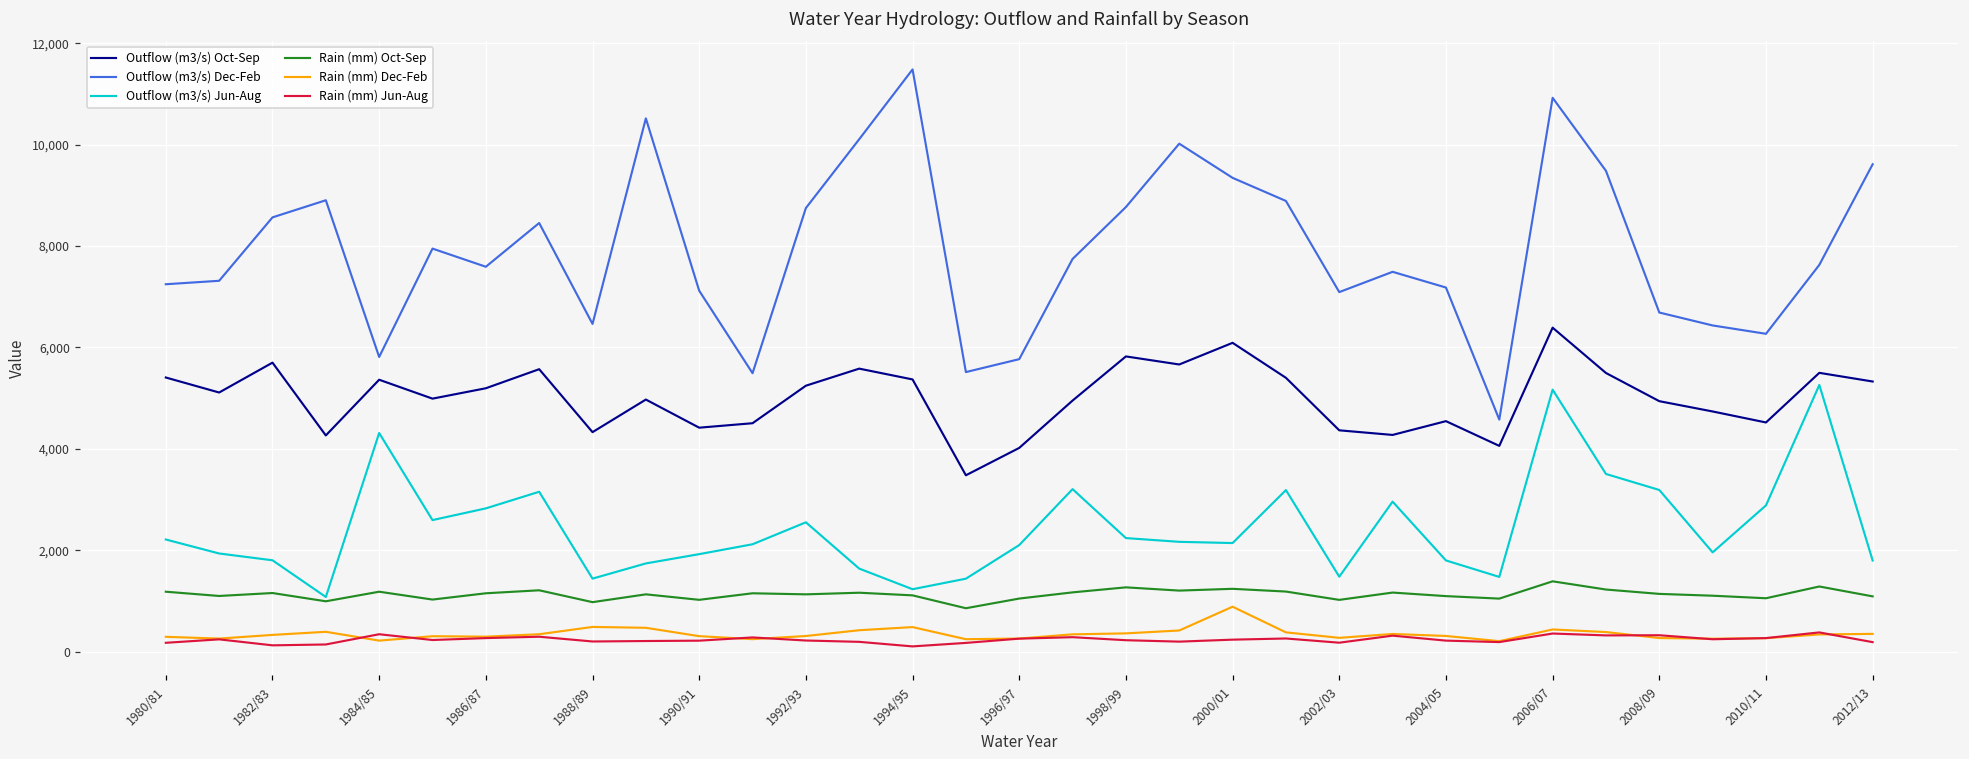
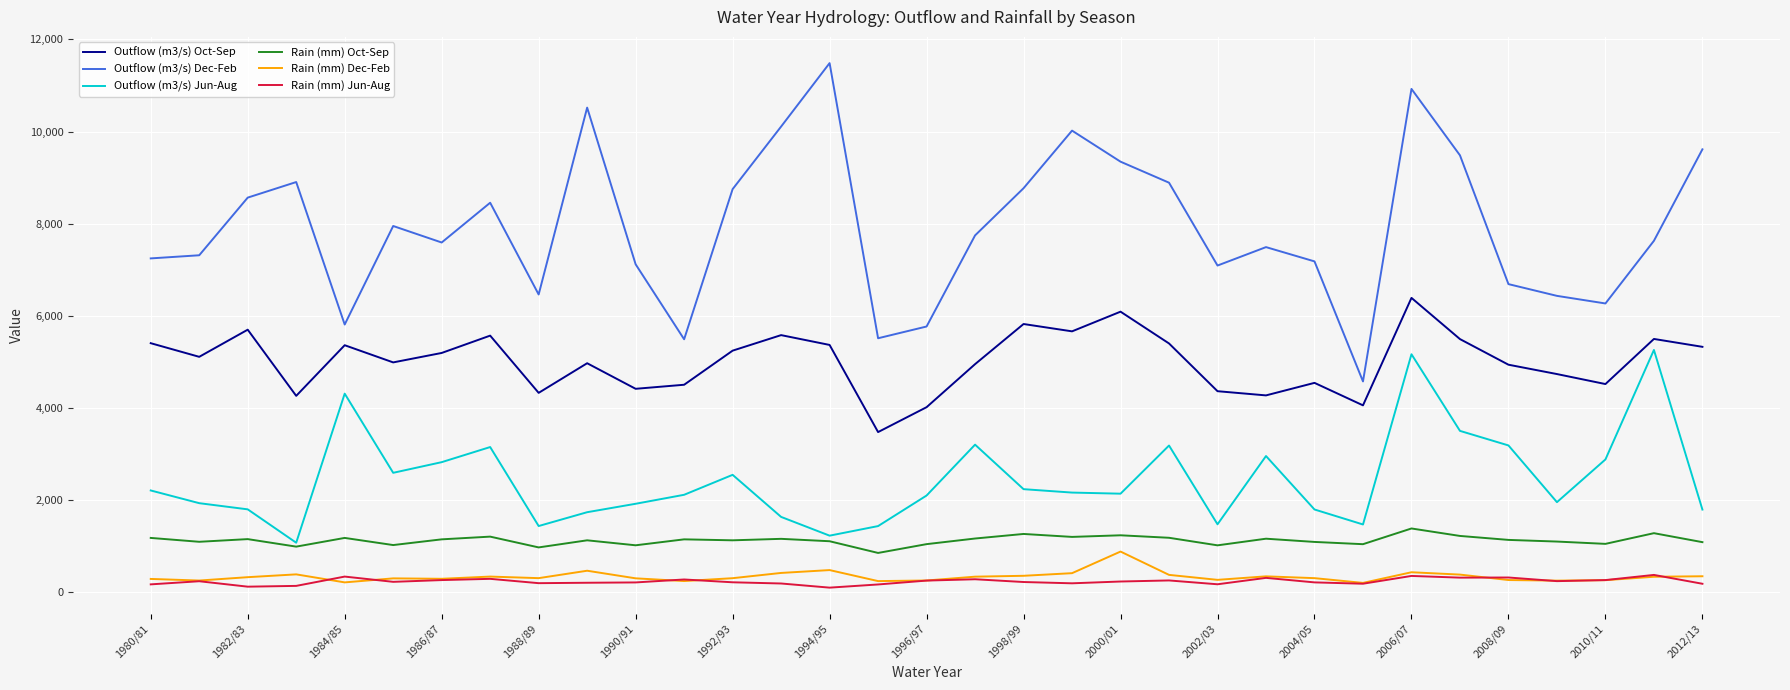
  {
    "Outflow (m3/s) Oct-Sep": {
      "1980/81": "5,400",
      "1982/83": "5,700",
      "1984/85": "5,400",
      "1986/87": "5,200",
      "1988/89": "4,300",
      "1990/91": "4,400",
      "1992/93": "5,200",
      "1994/95": "5,400",
      "1996/97": "4,000",
      "1998/99": "5,800",
      "2000/01": "6,100",
      "2002/03": "4,400",
      "2004/05": "4,500",
      "2006/07": "6,400",
      "2008/09": "4,900",
      "2010/11": "4,500",
      "2012/13": "5,300"
    },
    "Outflow (m3/s) Dec-Feb": {
      "1980/81": "7,200",
      "1982/83": "8,600",
      "1984/85": "5,800",
      "1986/87": "7,600",
      "1988/89": "6,500",
      "1990/91": "7,100",
      "1992/93": "8,800",
      "1994/95": "11,500",
      "1996/97": "5,800",
      "1998/99": "8,800",
      "2000/01": "9,300",
      "2002/03": "7,100",
      "2004/05": "7,200",
      "2006/07": "10,900",
      "2008/09": "6,700",
      "2010/11": "6,300",
      "2012/13": "9,600"
    },
    "Outflow (m3/s) Jun-Aug": {
      "1980/81": "2,200",
      "1982/83": "1,800",
      "1984/85": "4,300",
      "1986/87": "2,800",
      "1988/89": "1,400",
      "1990/91": "1,900",
      "1992/93": "2,600",
      "1994/95": "1,200",
      "1996/97": "2,100",
      "1998/99": "2,200",
      "2000/01": "2,100",
      "2002/03": "1,500",
      "2004/05": "1,800",
      "2006/07": "5,200",
      "2008/09": "3,200",
      "2010/11": "2,900",
      "2012/13": "1,800"
    },
    "Rain (mm) Oct-Sep": {
      "1980/81": "1,200",
      "1982/83": "1,200",
      "1984/85": "1,200",
      "1986/87": "1,200",
      "1988/89": "1,000",
      "1990/91": "1,000",
      "1992/93": "1,100",
      "1994/95": "1,100",
      "1996/97": "1,000",
      "1998/99": "1,300",
      "2000/01": "1,200",
      "2002/03": "1,000",
      "2004/05": "1,100",
      "2006/07": "1,400",
      "2008/09": "1,100",
      "2010/11": "1,100",
      "2012/13": "1,100"
    },
    "Rain (mm) Dec-Feb": {
      "1980/81": "300",
      "1982/83": "300",
      "1984/85": "200",
-     "1988/89": "500",
+     "1988/89": "300",
      "1990/91": "300",
      "1992/93": "300",
      "1994/95": "500",
      "1998/99": "400",
      "2000/01": "900",
      "2002/03": "300",
      "2004/05": "300",
      "2006/07": "400",
      "2012/13": "400"
    },
    "Rain (mm) Jun-Aug": {
      "1980/81": "200",
      "1982/83": "100",
      "1984/85": "300",
      "1988/89": "200",
      "1990/91": "200",
      "1992/93": "200",
      "1994/95": "100",
      "1998/99": "200",
      "2000/01": "200",
      "2002/03": "200",
      "2004/05": "200",
      "2006/07": "400",
      "2012/13": "200"
    }
  }
